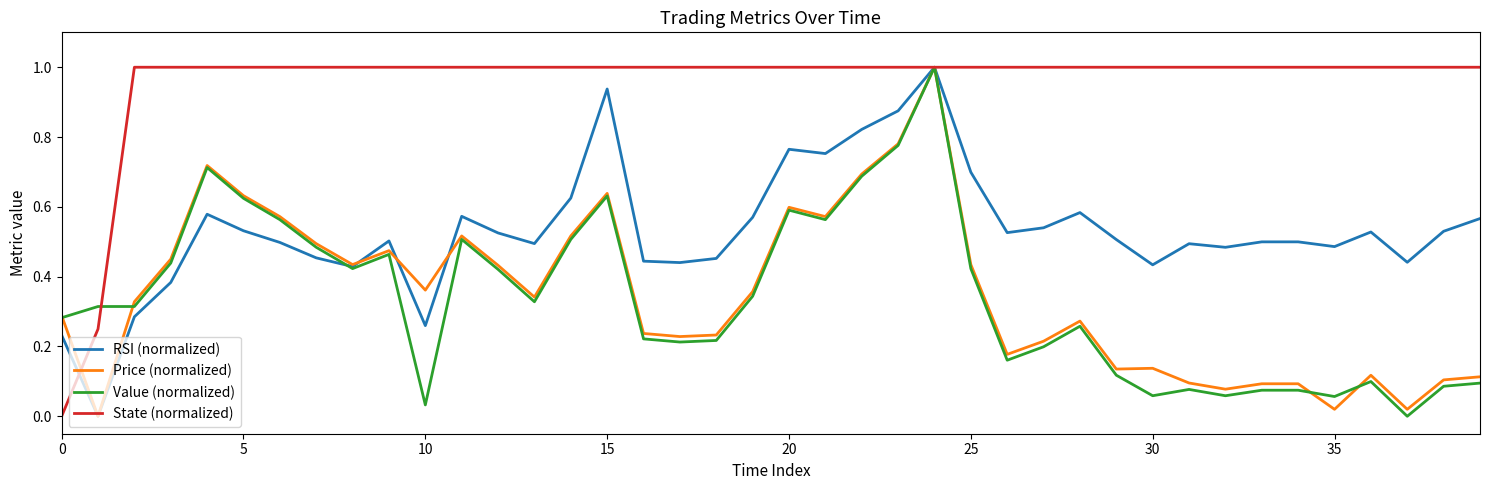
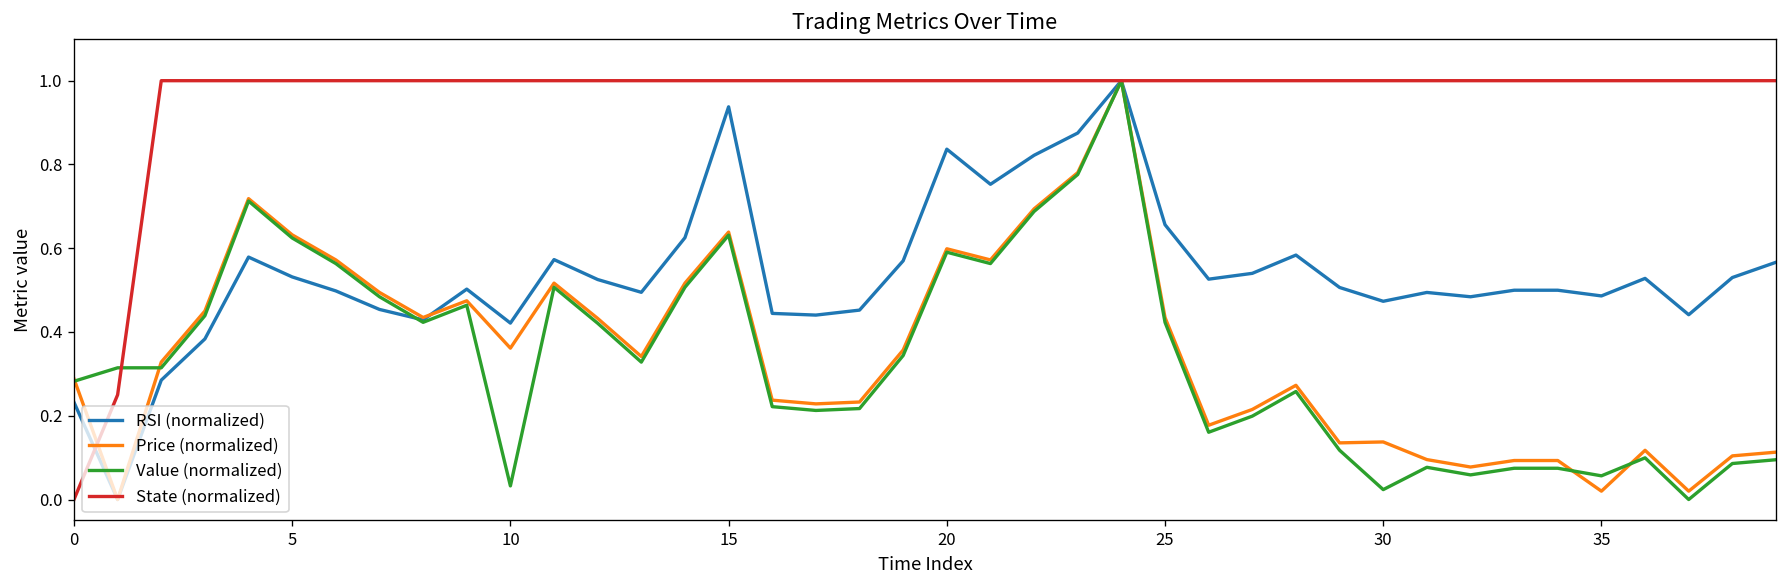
  {
    "RSI (normalized)": {
      "0": 0.23,
      "5": 0.53,
-     "10": 0.26,
+     "10": 0.42,
      "15": 0.94,
-     "20": 0.76,
-     "25": 0.70,
-     "30": 0.43,
+     "20": 0.84,
+     "25": 0.66,
+     "30": 0.47,
      "35": 0.49
    },
    "Price (normalized)": {
      "5": 0.63,
      "10": 0.36,
      "15": 0.64,
      "20": 0.60,
      "25": 0.43,
      "30": 0.14,
      "35": 0.02
    },
    "Value (normalized)": {
      "5": 0.62,
      "10": 0.03,
      "15": 0.63,
      "20": 0.59,
      "25": 0.42,
-     "30": 0.06,
+     "30": 0.02,
      "35": 0.06
    },
    "State (normalized)": {
      "0": 0.00,
      "5": 1.00,
      "10": 1.00,
      "15": 1.00,
      "20": 1.00,
      "25": 1.00,
      "30": 1.00,
      "35": 1.00
    }
  }
